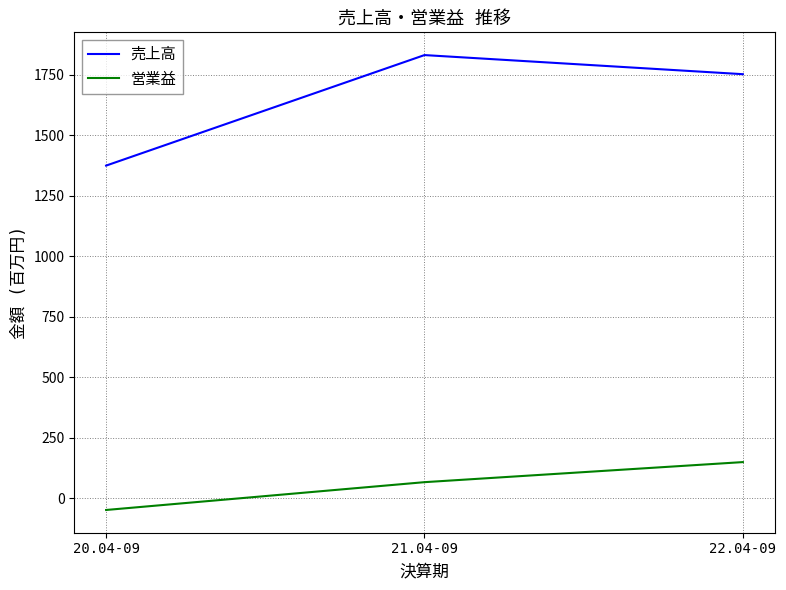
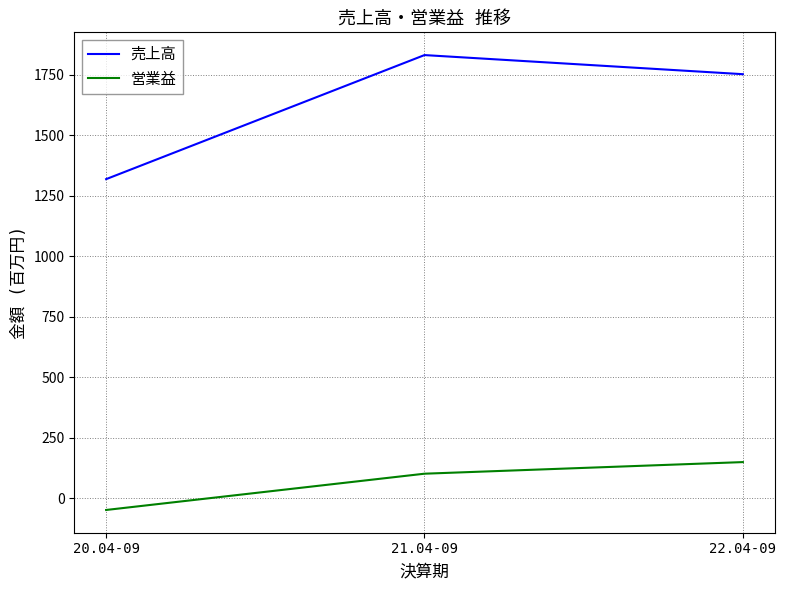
  {
    "売上高": {
-     "20.04-09": 1380,
+     "20.04-09": 1320,
      "21.04-09": 1830,
      "22.04-09": 1750
    },
    "営業益": {
      "20.04-09": -50,
-     "21.04-09": 70,
+     "21.04-09": 100,
      "22.04-09": 150
    }
  }
